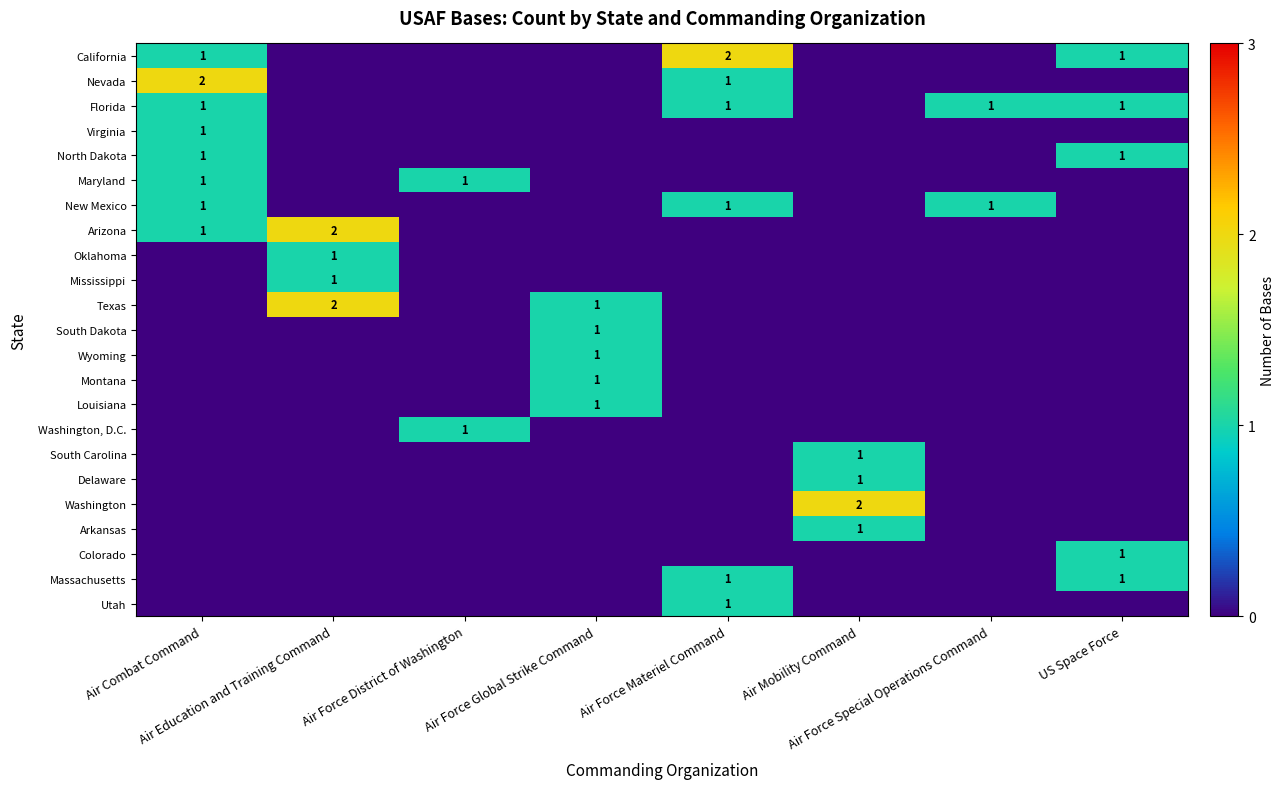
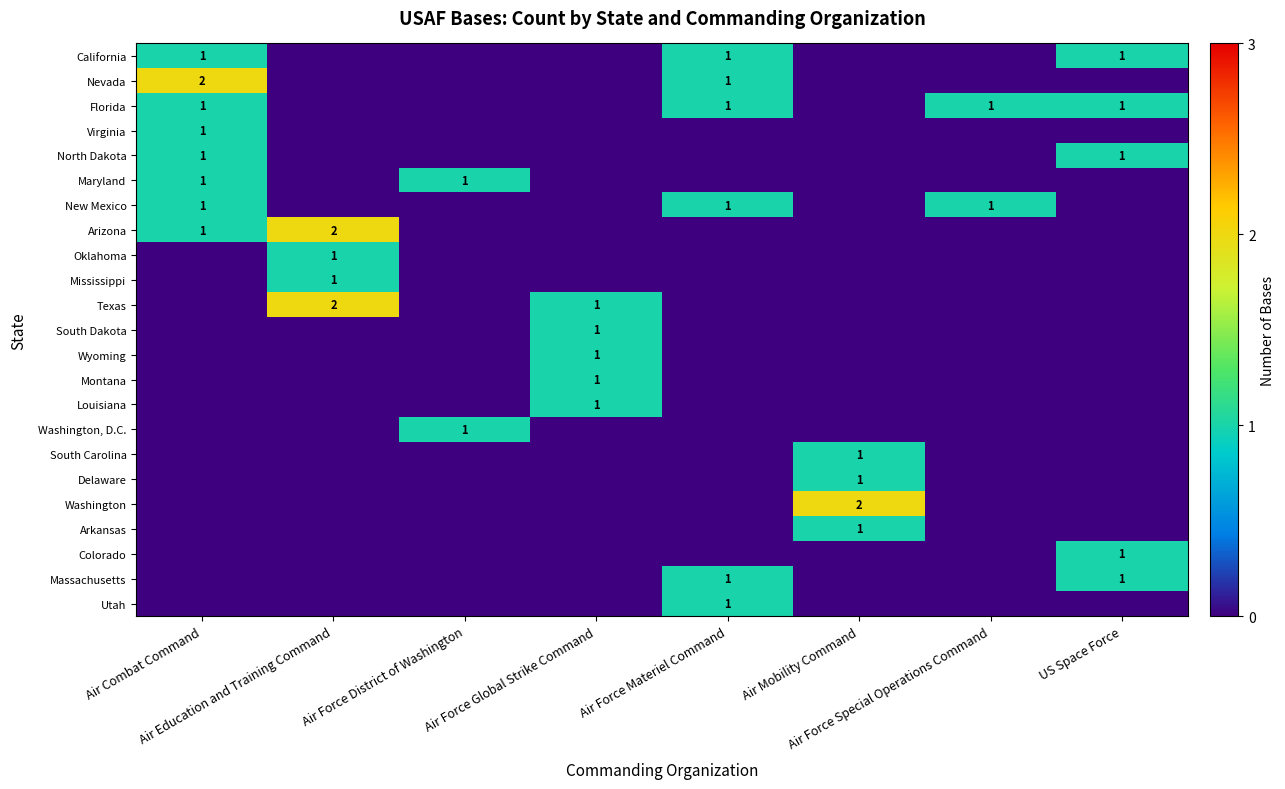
  {
    "California": {
      "Air Combat Command": 1,
-     "Air Force Materiel Command": 2,
+     "Air Force Materiel Command": 1,
      "US Space Force": 1
    },
    "Nevada": {
      "Air Combat Command": 2,
      "Air Force Materiel Command": 1
    },
    "Florida": {
      "Air Combat Command": 1,
      "Air Force Materiel Command": 1,
      "Air Force Special Operations Command": 1,
      "US Space Force": 1
    },
    "Virginia": {
      "Air Combat Command": 1
    },
    "North Dakota": {
      "Air Combat Command": 1,
      "US Space Force": 1
    },
    "Maryland": {
      "Air Combat Command": 1,
      "Air Force District of Washington": 1
    },
    "New Mexico": {
      "Air Combat Command": 1,
      "Air Force Materiel Command": 1,
      "Air Force Special Operations Command": 1
    },
    "Arizona": {
      "Air Combat Command": 1,
      "Air Education and Training Command": 2
    },
    "Oklahoma": {
      "Air Education and Training Command": 1
    },
    "Mississippi": {
      "Air Education and Training Command": 1
    },
    "Texas": {
      "Air Education and Training Command": 2,
      "Air Force Global Strike Command": 1
    },
    "South Dakota": {
      "Air Force Global Strike Command": 1
    },
    "Wyoming": {
      "Air Force Global Strike Command": 1
    },
    "Montana": {
      "Air Force Global Strike Command": 1
    },
    "Louisiana": {
      "Air Force Global Strike Command": 1
    },
    "Washington, D.C.": {
      "Air Force District of Washington": 1
    },
    "South Carolina": {
      "Air Mobility Command": 1
    },
    "Delaware": {
      "Air Mobility Command": 1
    },
    "Washington": {
      "Air Mobility Command": 2
    },
    "Arkansas": {
      "Air Mobility Command": 1
    },
    "Colorado": {
      "US Space Force": 1
    },
    "Massachusetts": {
      "Air Force Materiel Command": 1,
      "US Space Force": 1
    },
    "Utah": {
      "Air Force Materiel Command": 1
    }
  }
